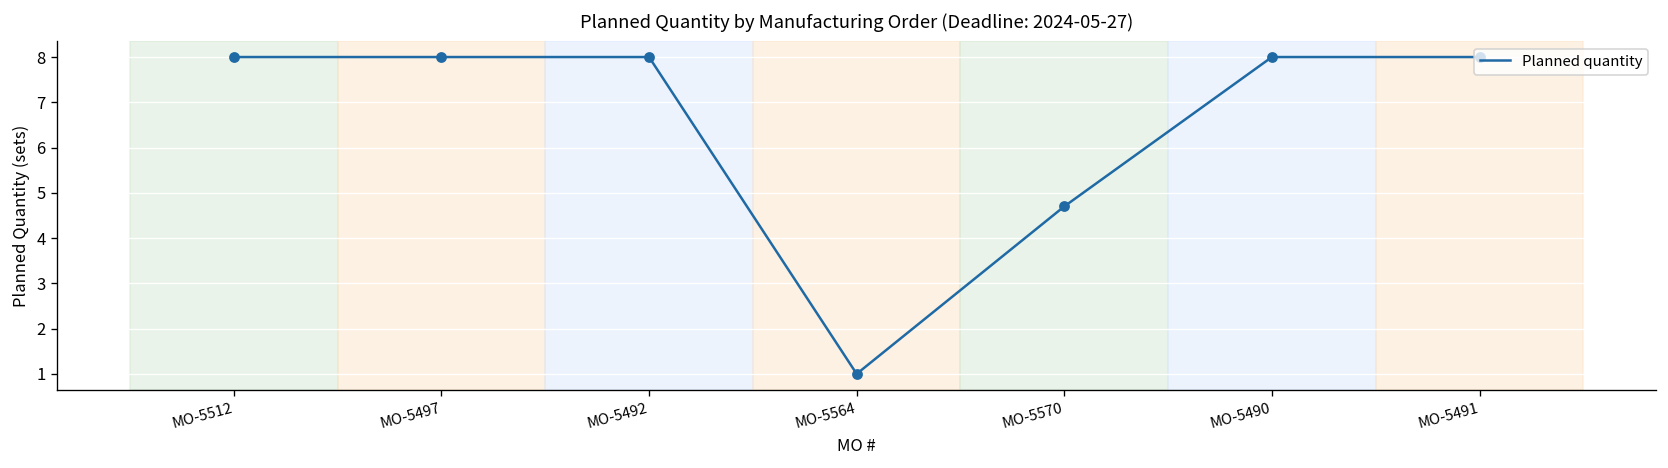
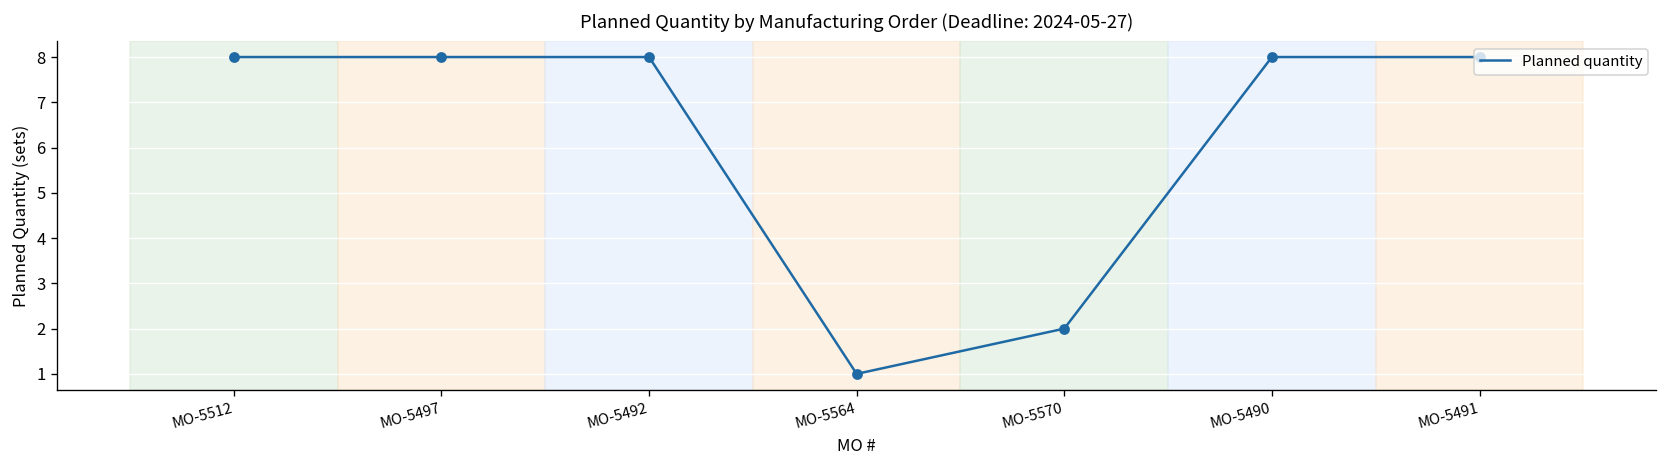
  {
    "MO-5512": 8.0,
    "MO-5497": 8.0,
    "MO-5492": 8.0,
    "MO-5564": 1.0,
-   "MO-5570": 4.7,
+   "MO-5570": 2.0,
    "MO-5490": 8.0
  }
